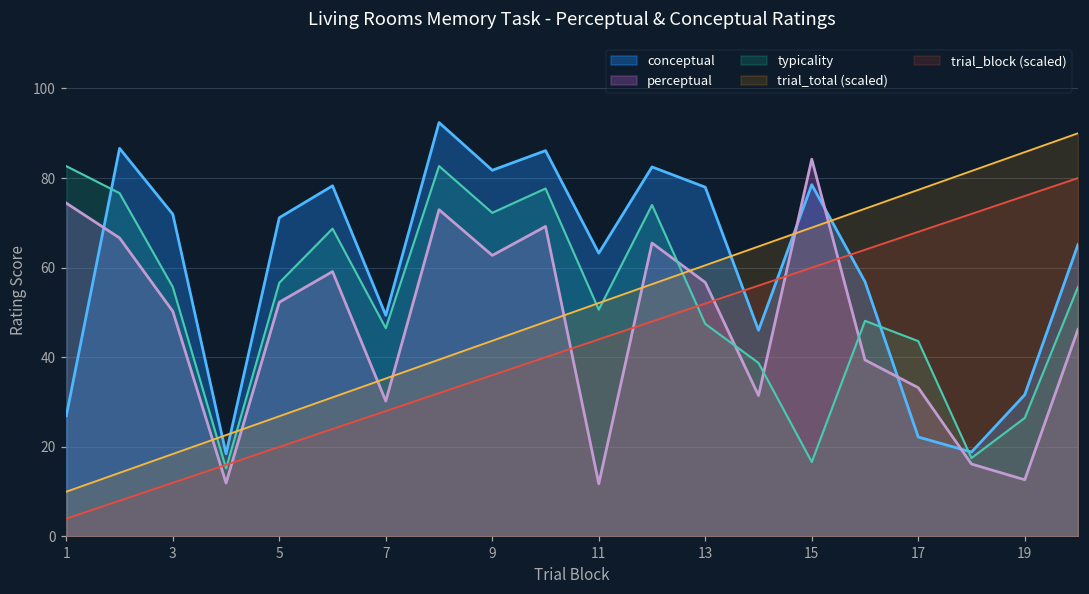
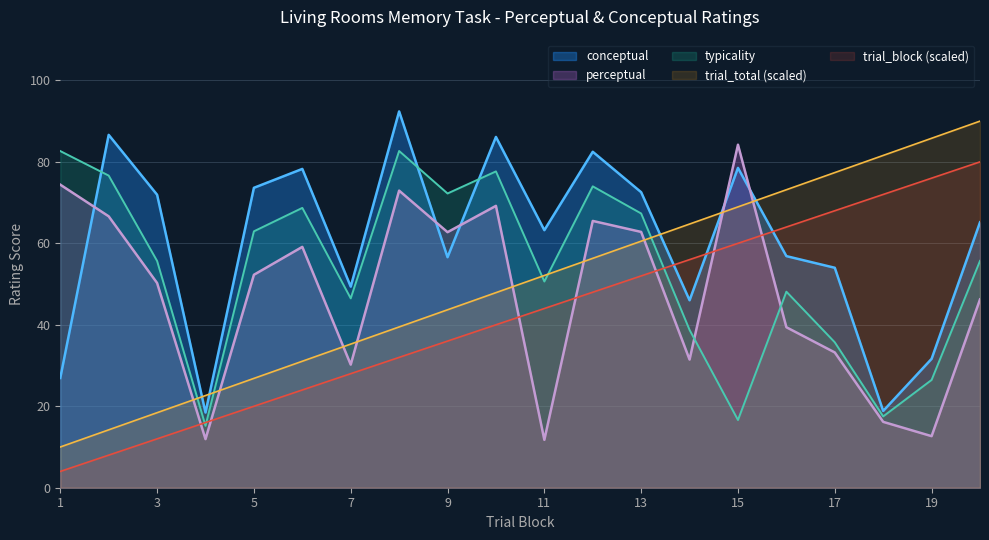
  {
    "conceptual": {
      "1": 27,
      "3": 72,
-     "5": 71,
+     "5": 74,
      "7": 49,
-     "9": 82,
+     "9": 57,
      "11": 63,
-     "13": 78,
+     "13": 73,
      "15": 79,
-     "17": 22,
+     "17": 54,
      "19": 32
    },
    "perceptual": {
      "1": 74,
      "3": 50,
      "5": 52,
      "7": 30,
      "9": 63,
      "11": 12,
-     "13": 57,
+     "13": 63,
      "15": 84,
      "17": 33,
      "19": 13
    },
    "typicality": {
      "1": 83,
      "3": 56,
-     "5": 57,
+     "5": 63,
      "7": 46,
      "9": 72,
      "11": 51,
-     "13": 47,
+     "13": 67,
      "15": 17,
-     "17": 44,
+     "17": 36,
      "19": 26
    }
  }
